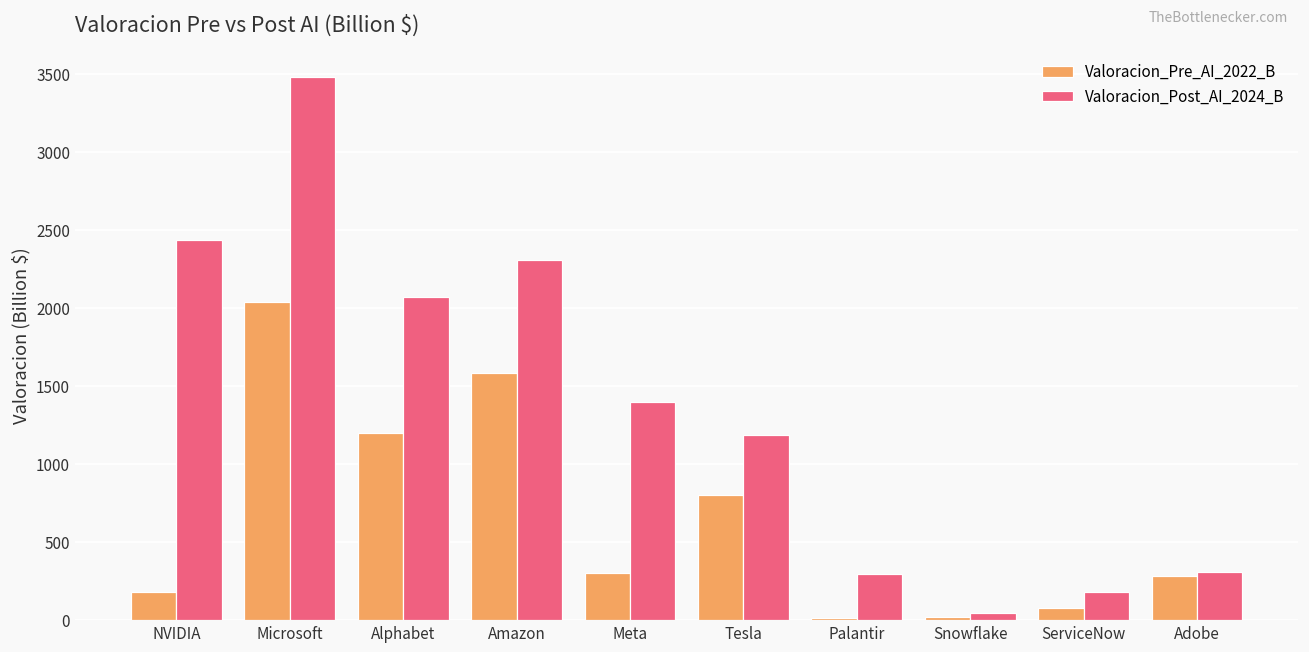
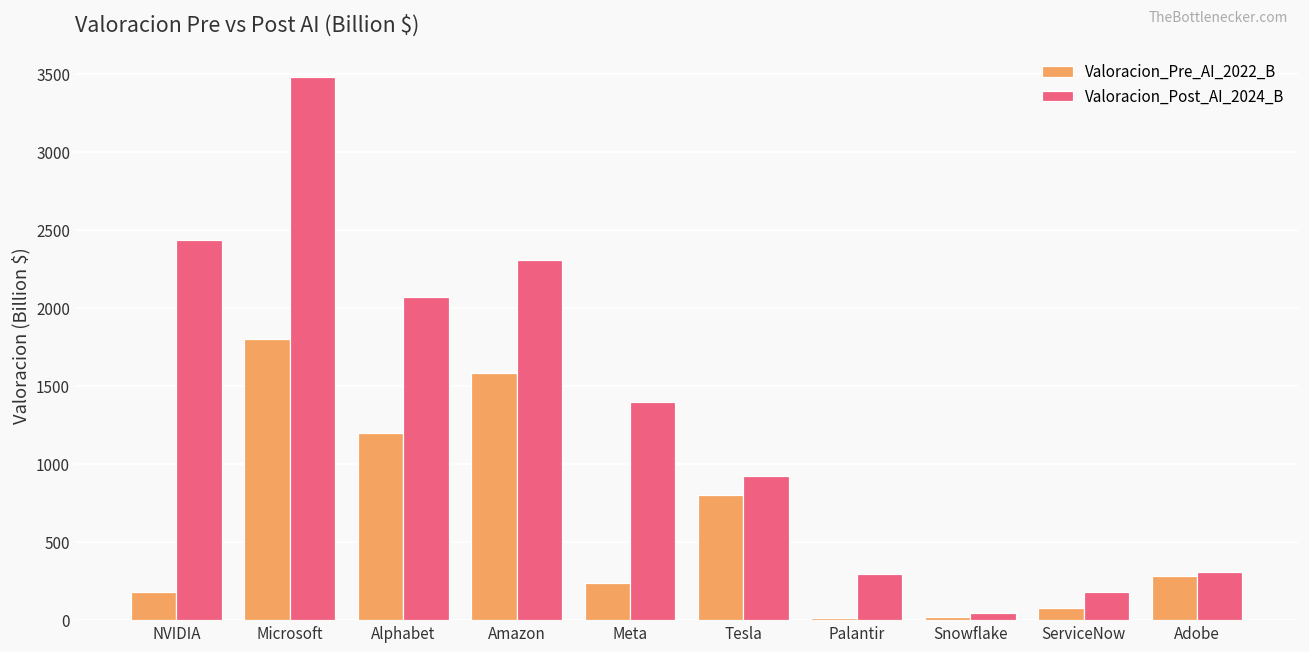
  {
    "Valoracion_Pre_AI_2022_B": {
      "NVIDIA": 180,
-     "Microsoft": 2040,
+     "Microsoft": 1800,
      "Alphabet": 1200,
      "Amazon": 1580,
-     "Meta": 300,
+     "Meta": 240,
      "Tesla": 800,
      "Snowflake": 20,
      "ServiceNow": 80,
      "Adobe": 290
    },
    "Valoracion_Post_AI_2024_B": {
      "NVIDIA": 2440,
      "Microsoft": 3480,
      "Alphabet": 2070,
      "Amazon": 2310,
      "Meta": 1400,
-     "Tesla": 1190,
+     "Tesla": 930,
      "Palantir": 300,
      "Snowflake": 50,
      "ServiceNow": 180,
      "Adobe": 310
    }
  }
